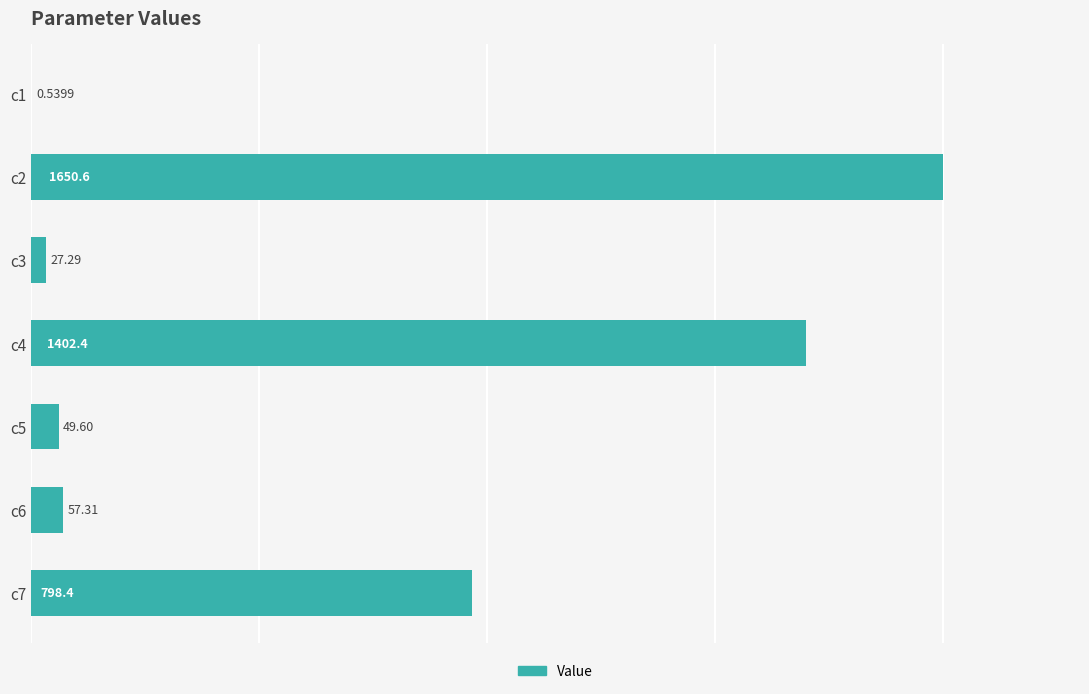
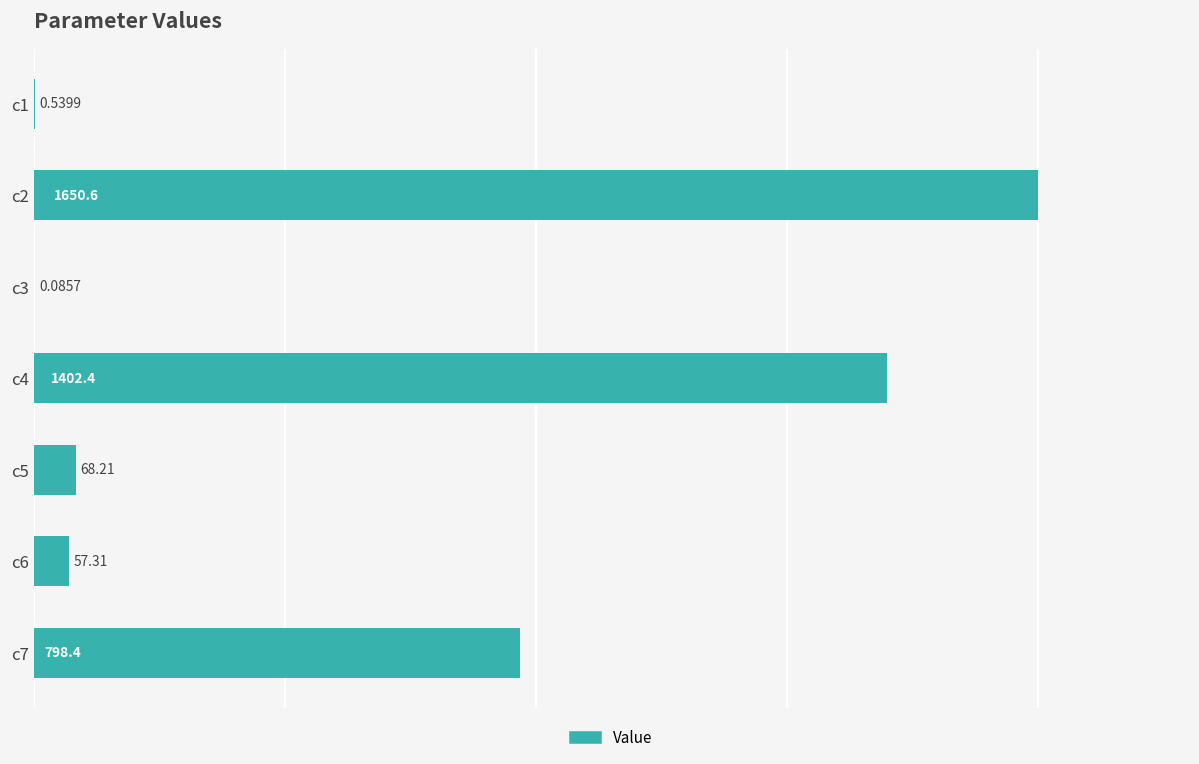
  {
    "c1": 0.5399,
    "c2": 1650.6,
-   "c3": 27.29,
+   "c3": 0.0857,
    "c4": 1402.4,
-   "c5": 49.60,
+   "c5": 68.21,
    "c6": 57.31,
    "c7": 798.4
  }
